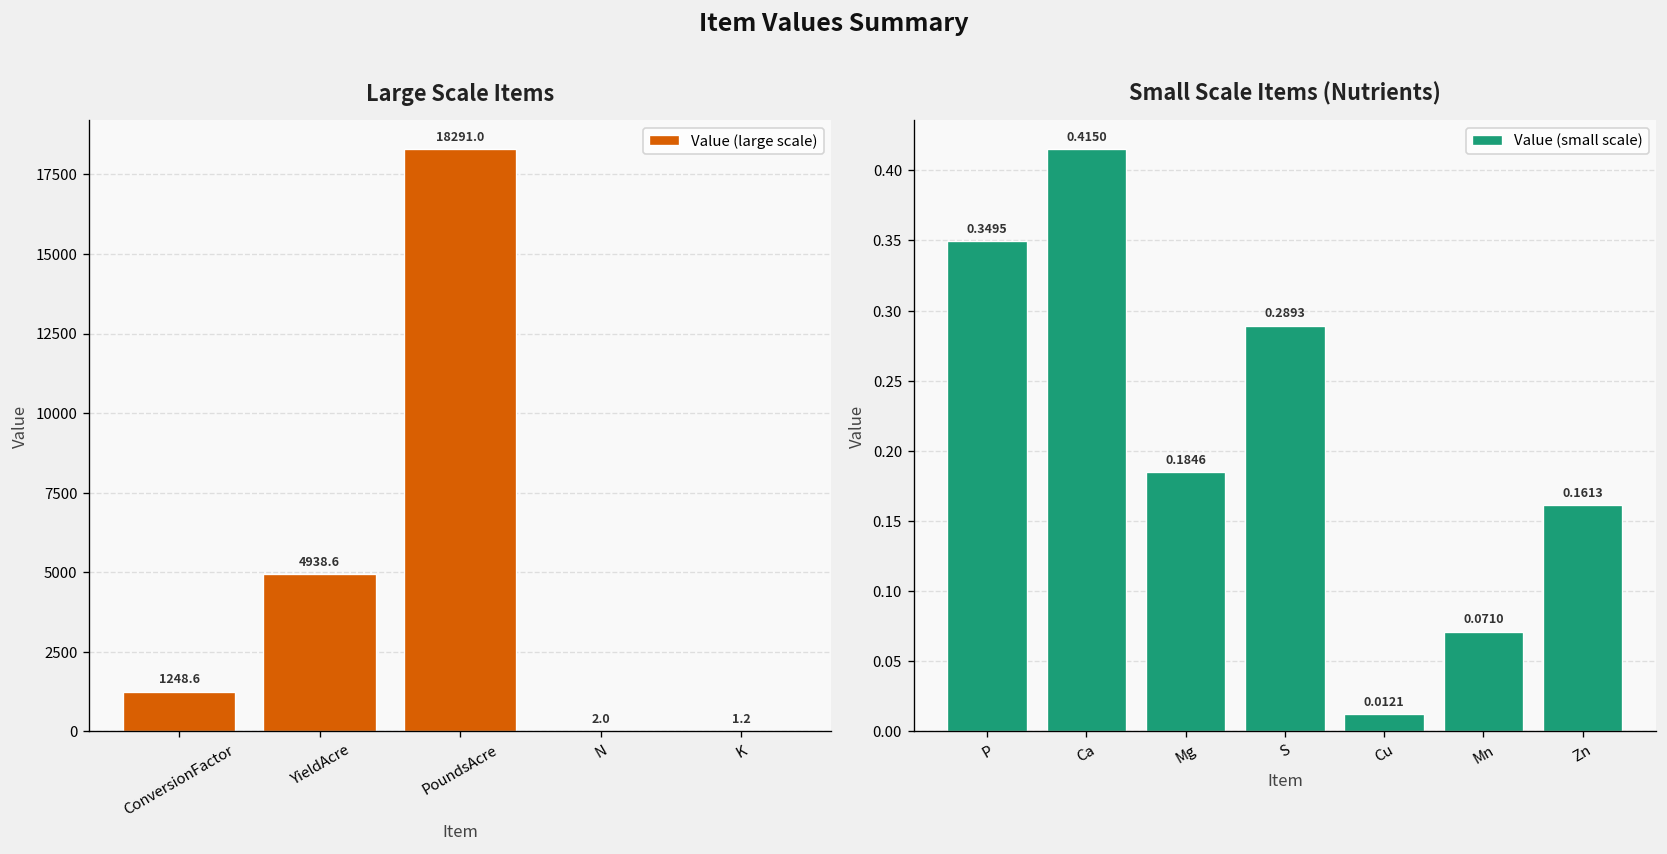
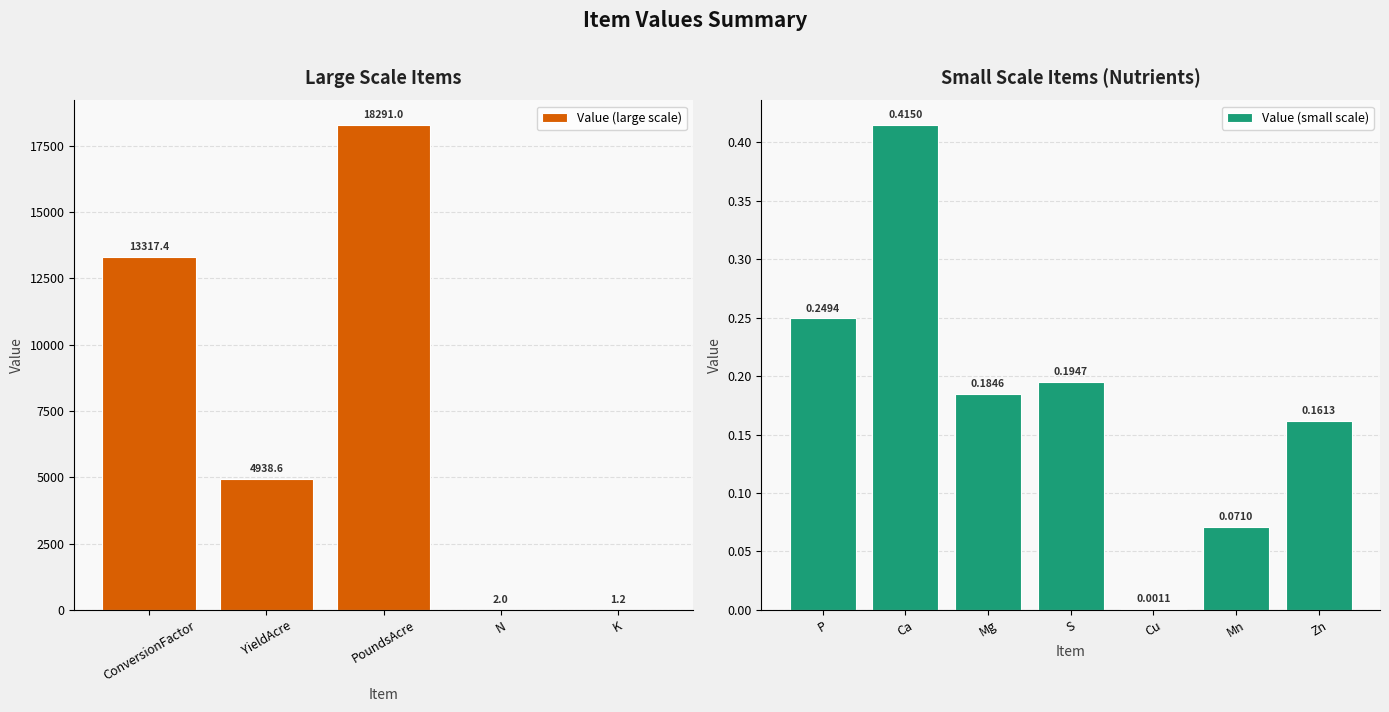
  {
    "Large Scale Items": {
-     "ConversionFactor": 1248.6,
+     "ConversionFactor": 13317.4,
      "YieldAcre": 4938.6,
      "PoundsAcre": 18291.0,
      "N": 2.0,
      "K": 1.2
    },
    "Small Scale Items (Nutrients)": {
-     "P": 0.3495,
+     "P": 0.2494,
      "Ca": 0.4150,
      "Mg": 0.1846,
-     "S": 0.2893,
-     "Cu": 0.0121,
+     "S": 0.1947,
+     "Cu": 0.0011,
      "Mn": 0.0710,
      "Zn": 0.1613
    }
  }
